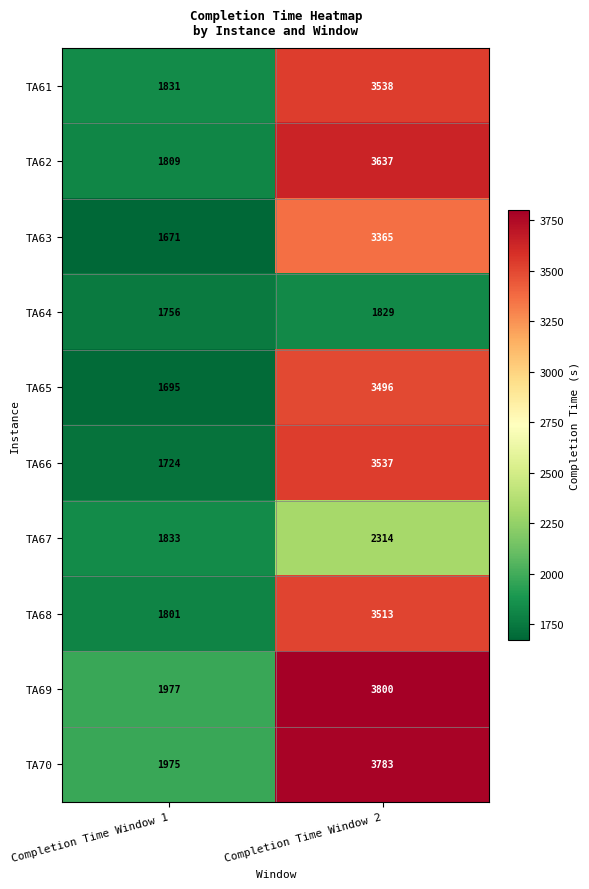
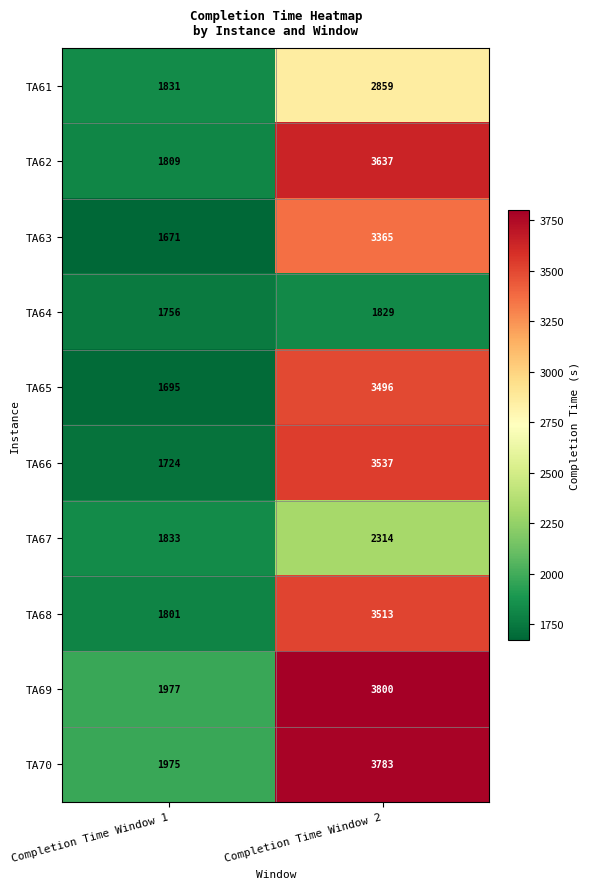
  {
    "TA61": {
      "Completion Time Window 1": 1831,
-     "Completion Time Window 2": 3538
+     "Completion Time Window 2": 2859
    },
    "TA62": {
      "Completion Time Window 1": 1809,
      "Completion Time Window 2": 3637
    },
    "TA63": {
      "Completion Time Window 1": 1671,
      "Completion Time Window 2": 3365
    },
    "TA64": {
      "Completion Time Window 1": 1756,
      "Completion Time Window 2": 1829
    },
    "TA65": {
      "Completion Time Window 1": 1695,
      "Completion Time Window 2": 3496
    },
    "TA66": {
      "Completion Time Window 1": 1724,
      "Completion Time Window 2": 3537
    },
    "TA67": {
      "Completion Time Window 1": 1833,
      "Completion Time Window 2": 2314
    },
    "TA68": {
      "Completion Time Window 1": 1801,
      "Completion Time Window 2": 3513
    },
    "TA69": {
      "Completion Time Window 1": 1977,
      "Completion Time Window 2": 3800
    },
    "TA70": {
      "Completion Time Window 1": 1975,
      "Completion Time Window 2": 3783
    }
  }
